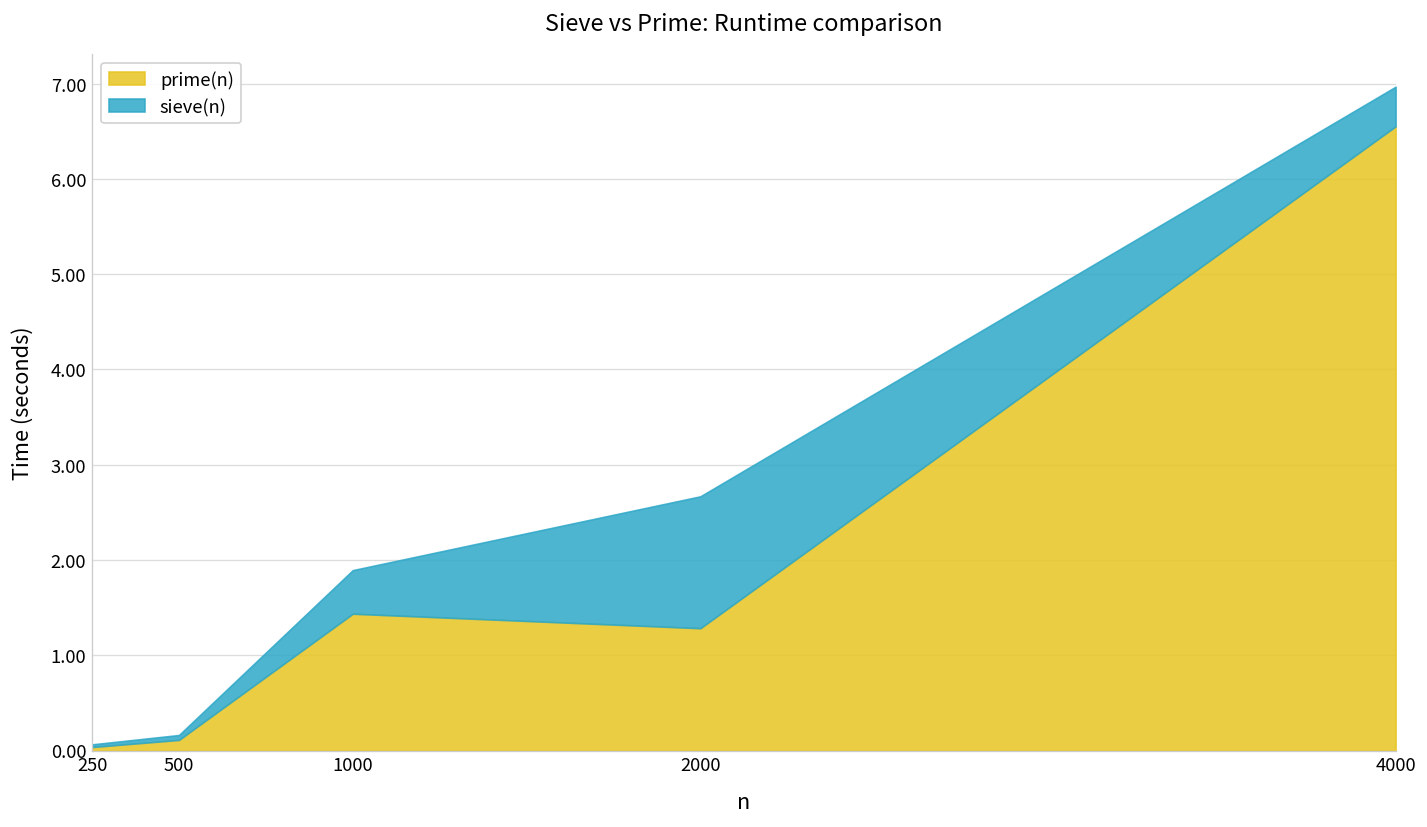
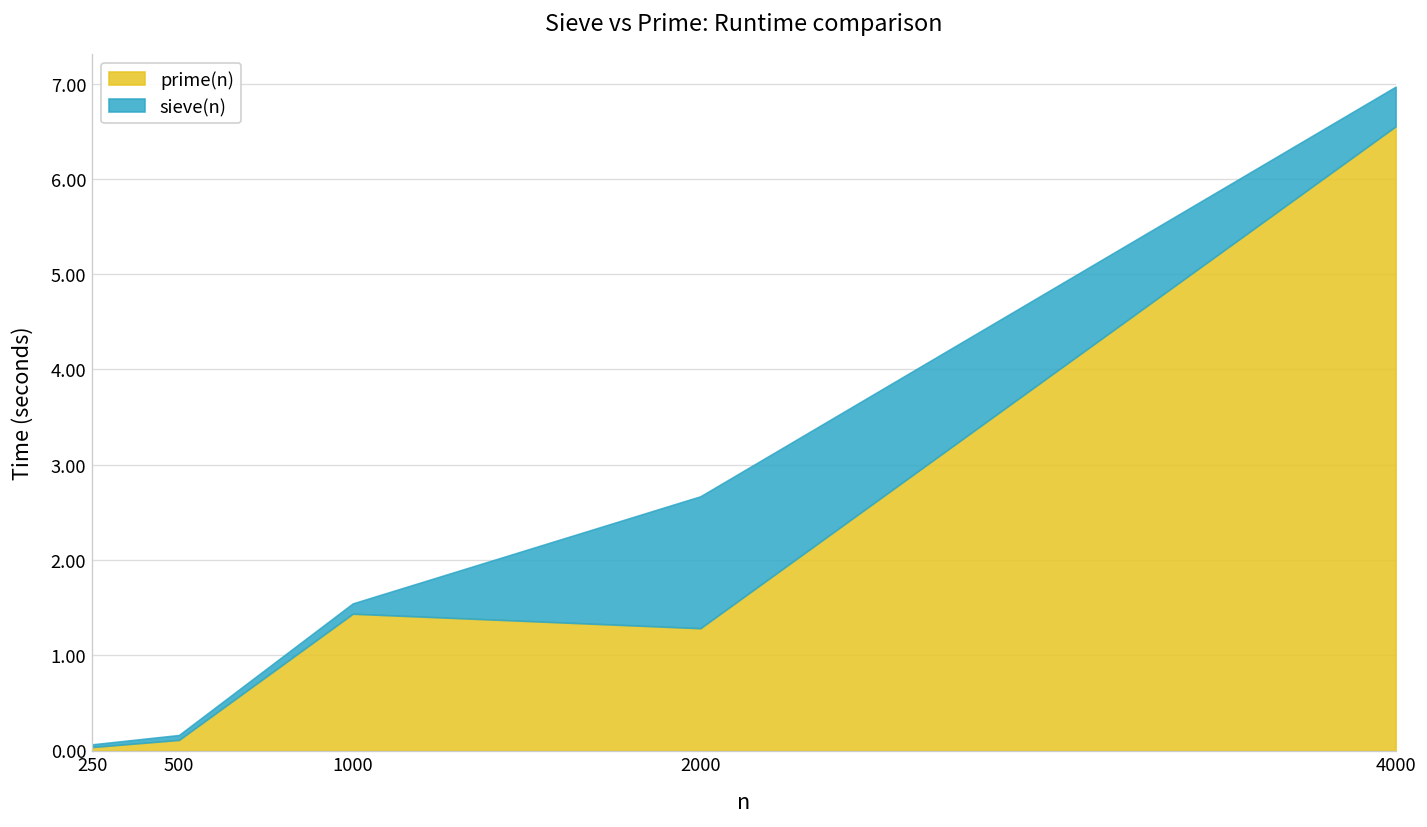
  {
    "prime(n)": {
      "500": 0.1,
      "1000": 1.4,
      "2000": 1.3,
      "4000": 6.6
    },
    "sieve(n)": {
      "500": 0.1,
-     "1000": 0.5,
+     "1000": 0.1,
      "2000": 1.4,
      "4000": 0.4
    }
  }
